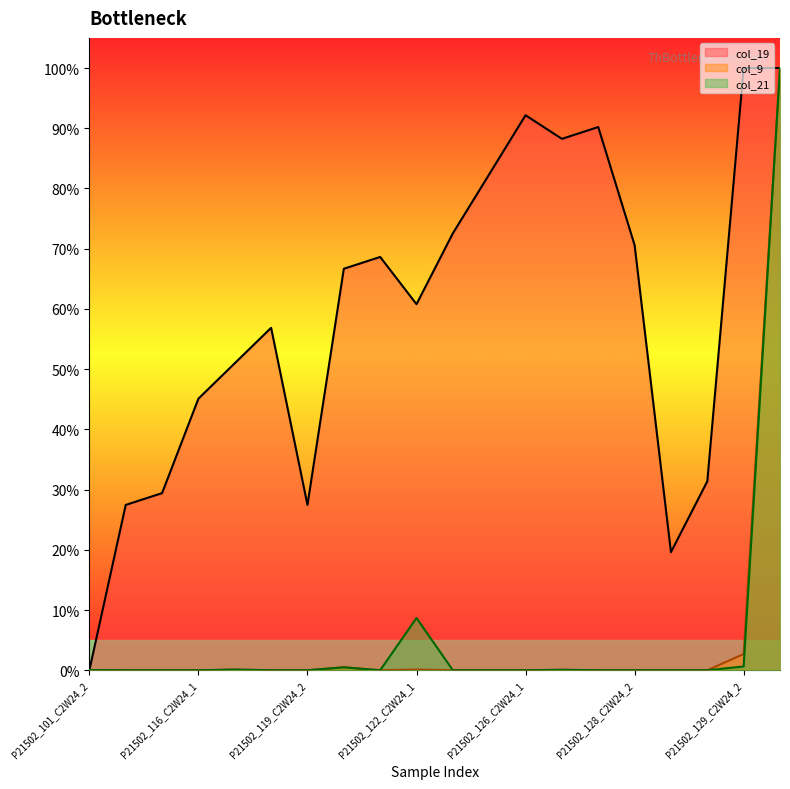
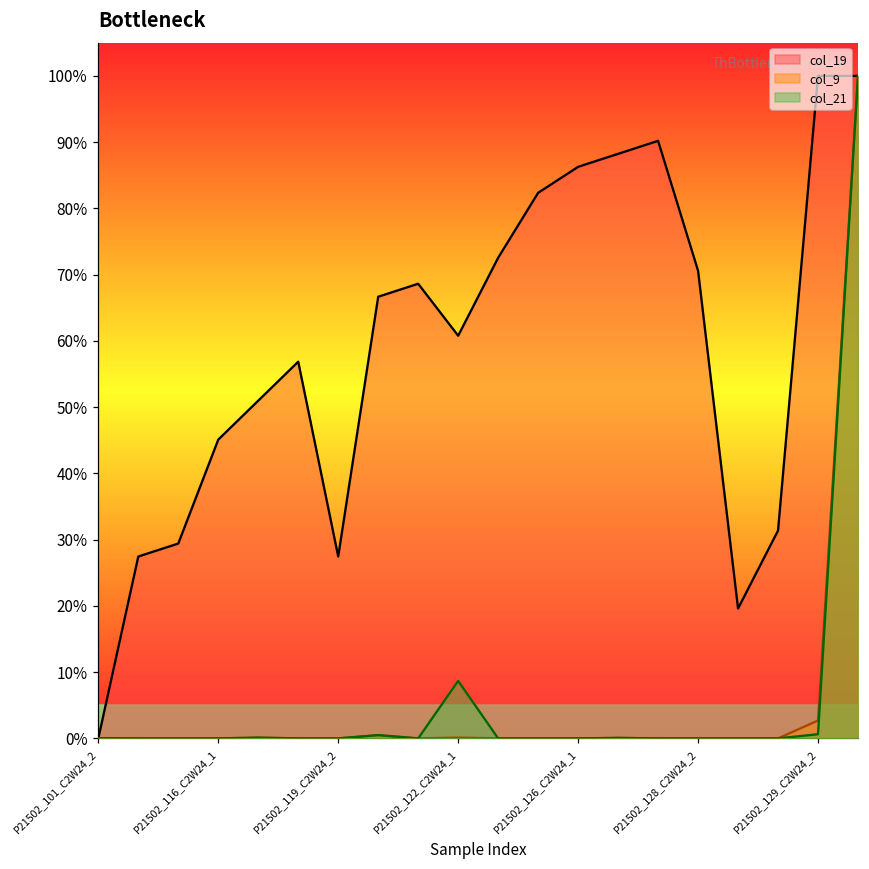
  {
    "col_19": {
      "P21502_116_C2W24_1": "45%",
      "P21502_119_C2W24_2": "27%",
      "P21502_122_C2W24_1": "61%",
-     "P21502_126_C2W24_1": "92%",
+     "P21502_126_C2W24_1": "86%",
      "P21502_128_C2W24_2": "71%"
    },
    "col_21": {
      "P21502_122_C2W24_1": "9%"
    }
  }
